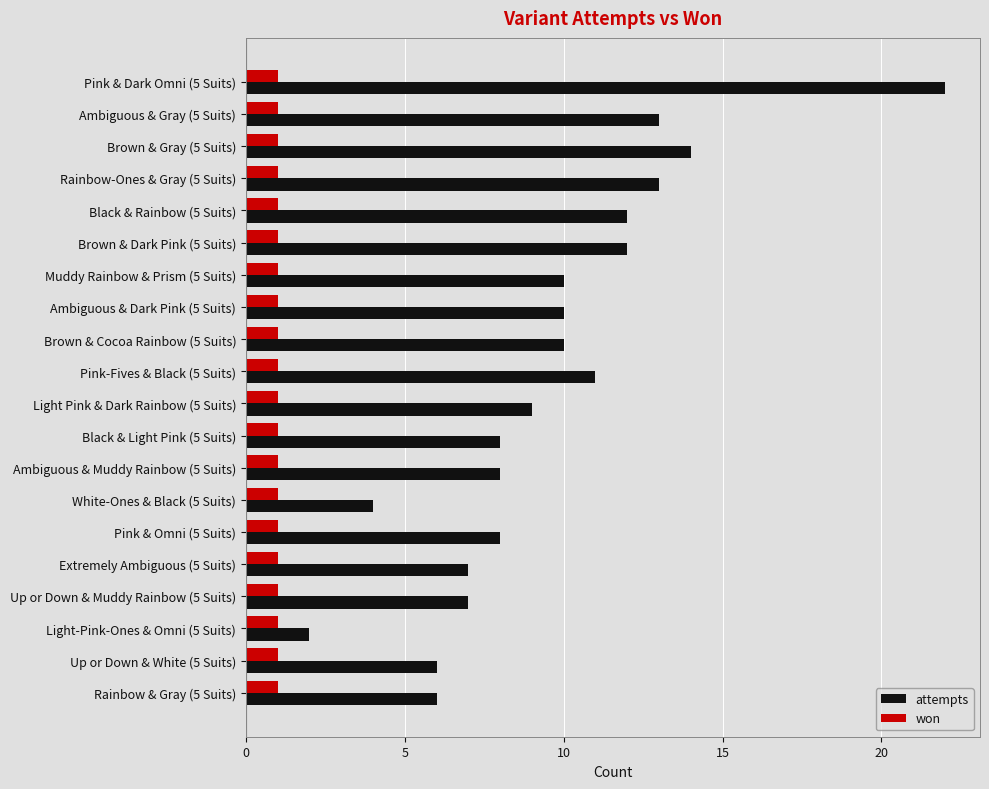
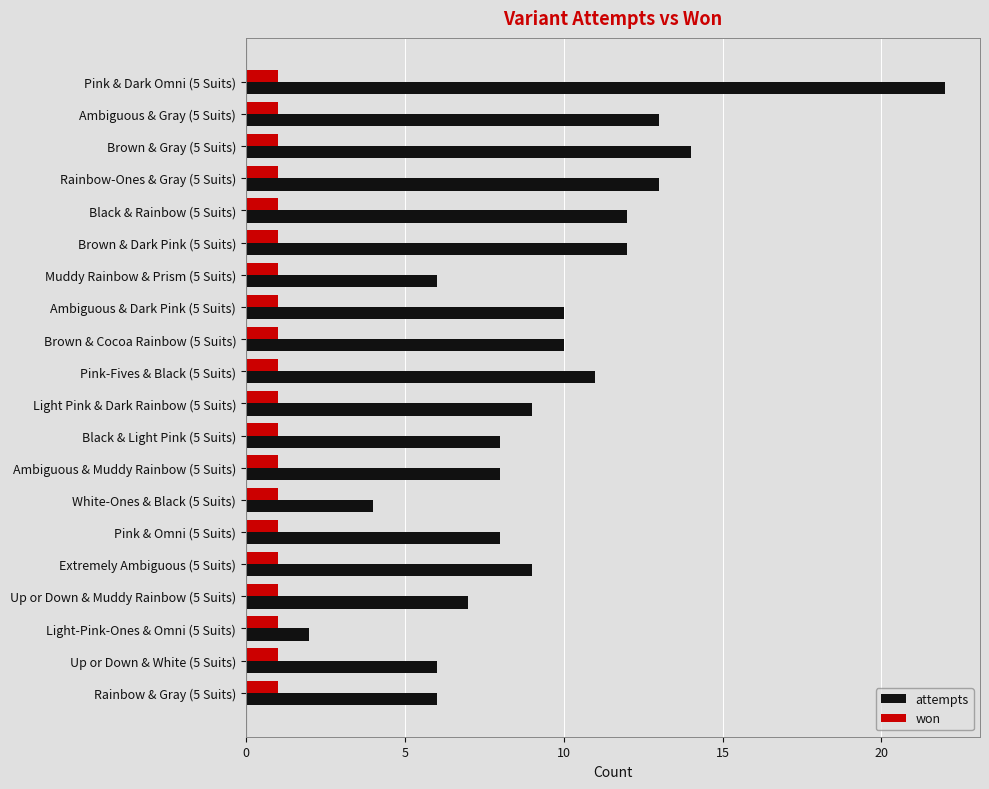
  {
    "attempts": {
      "Pink & Dark Omni (5 Suits)": 22,
      "Ambiguous & Gray (5 Suits)": 13,
      "Brown & Gray (5 Suits)": 14,
      "Rainbow-Ones & Gray (5 Suits)": 13,
      "Black & Rainbow (5 Suits)": 12,
      "Brown & Dark Pink (5 Suits)": 12,
-     "Muddy Rainbow & Prism (5 Suits)": 10,
+     "Muddy Rainbow & Prism (5 Suits)": 6,
      "Ambiguous & Dark Pink (5 Suits)": 10,
      "Brown & Cocoa Rainbow (5 Suits)": 10,
      "Pink-Fives & Black (5 Suits)": 11,
      "Light Pink & Dark Rainbow (5 Suits)": 9,
      "Black & Light Pink (5 Suits)": 8,
      "Ambiguous & Muddy Rainbow (5 Suits)": 8,
      "White-Ones & Black (5 Suits)": 4,
      "Pink & Omni (5 Suits)": 8,
-     "Extremely Ambiguous (5 Suits)": 7,
+     "Extremely Ambiguous (5 Suits)": 9,
      "Up or Down & Muddy Rainbow (5 Suits)": 7,
      "Light-Pink-Ones & Omni (5 Suits)": 2,
      "Up or Down & White (5 Suits)": 6,
      "Rainbow & Gray (5 Suits)": 6
    },
    "won": {
      "Pink & Dark Omni (5 Suits)": 1,
      "Ambiguous & Gray (5 Suits)": 1,
      "Brown & Gray (5 Suits)": 1,
      "Rainbow-Ones & Gray (5 Suits)": 1,
      "Black & Rainbow (5 Suits)": 1,
      "Brown & Dark Pink (5 Suits)": 1,
      "Muddy Rainbow & Prism (5 Suits)": 1,
      "Ambiguous & Dark Pink (5 Suits)": 1,
      "Brown & Cocoa Rainbow (5 Suits)": 1,
      "Pink-Fives & Black (5 Suits)": 1,
      "Light Pink & Dark Rainbow (5 Suits)": 1,
      "Black & Light Pink (5 Suits)": 1,
      "Ambiguous & Muddy Rainbow (5 Suits)": 1,
      "White-Ones & Black (5 Suits)": 1,
      "Pink & Omni (5 Suits)": 1,
      "Extremely Ambiguous (5 Suits)": 1,
      "Up or Down & Muddy Rainbow (5 Suits)": 1,
      "Light-Pink-Ones & Omni (5 Suits)": 1,
      "Up or Down & White (5 Suits)": 1,
      "Rainbow & Gray (5 Suits)": 1
    }
  }
